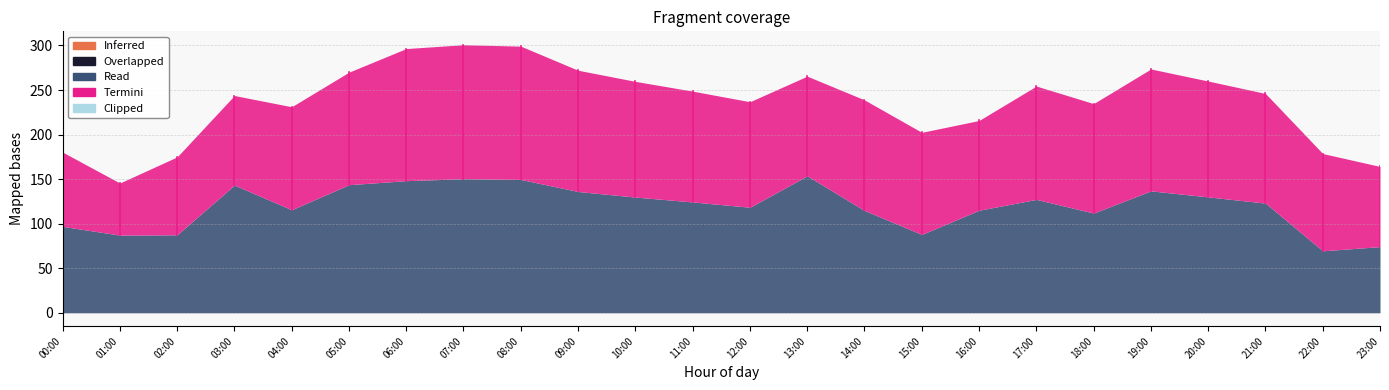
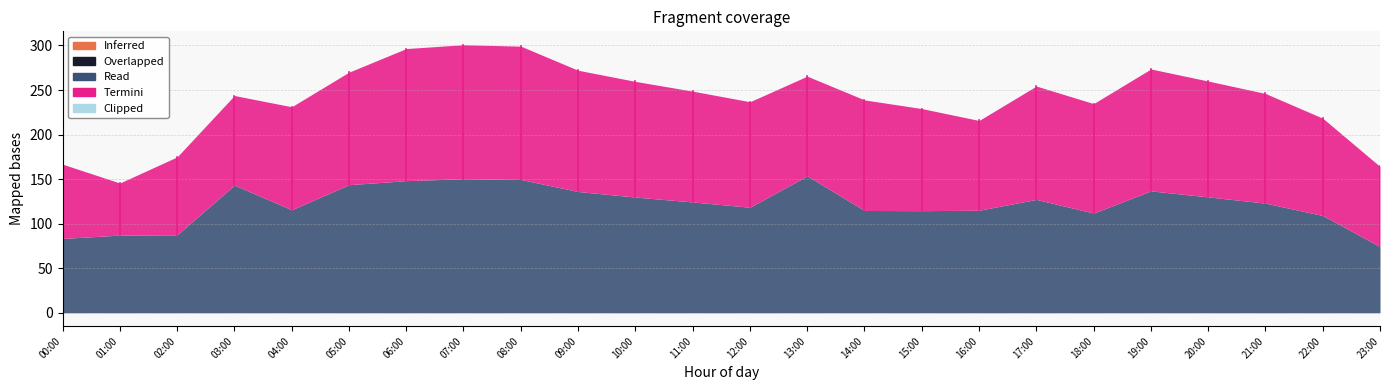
  {
    "Overlapped": {
      "00:00": 0,
      "01:00": 0,
      "02:00": 0,
      "03:00": 0,
      "04:00": 0,
      "05:00": 0,
      "06:00": 0,
      "07:00": 0,
      "08:00": 0,
      "09:00": 0,
      "10:00": 0,
      "11:00": 0,
      "12:00": 0,
      "13:00": 0,
      "14:00": 0,
      "15:00": 0,
      "16:00": 0,
      "17:00": 0,
      "18:00": 0,
      "19:00": 0,
      "20:00": 0,
      "21:00": 0,
      "22:00": 0,
      "23:00": 0
    },
    "Read": {
-     "00:00": 100,
-     "15:00": 90,
-     "22:00": 70
+     "00:00": 80,
+     "15:00": 110,
+     "22:00": 110
    }
  }
